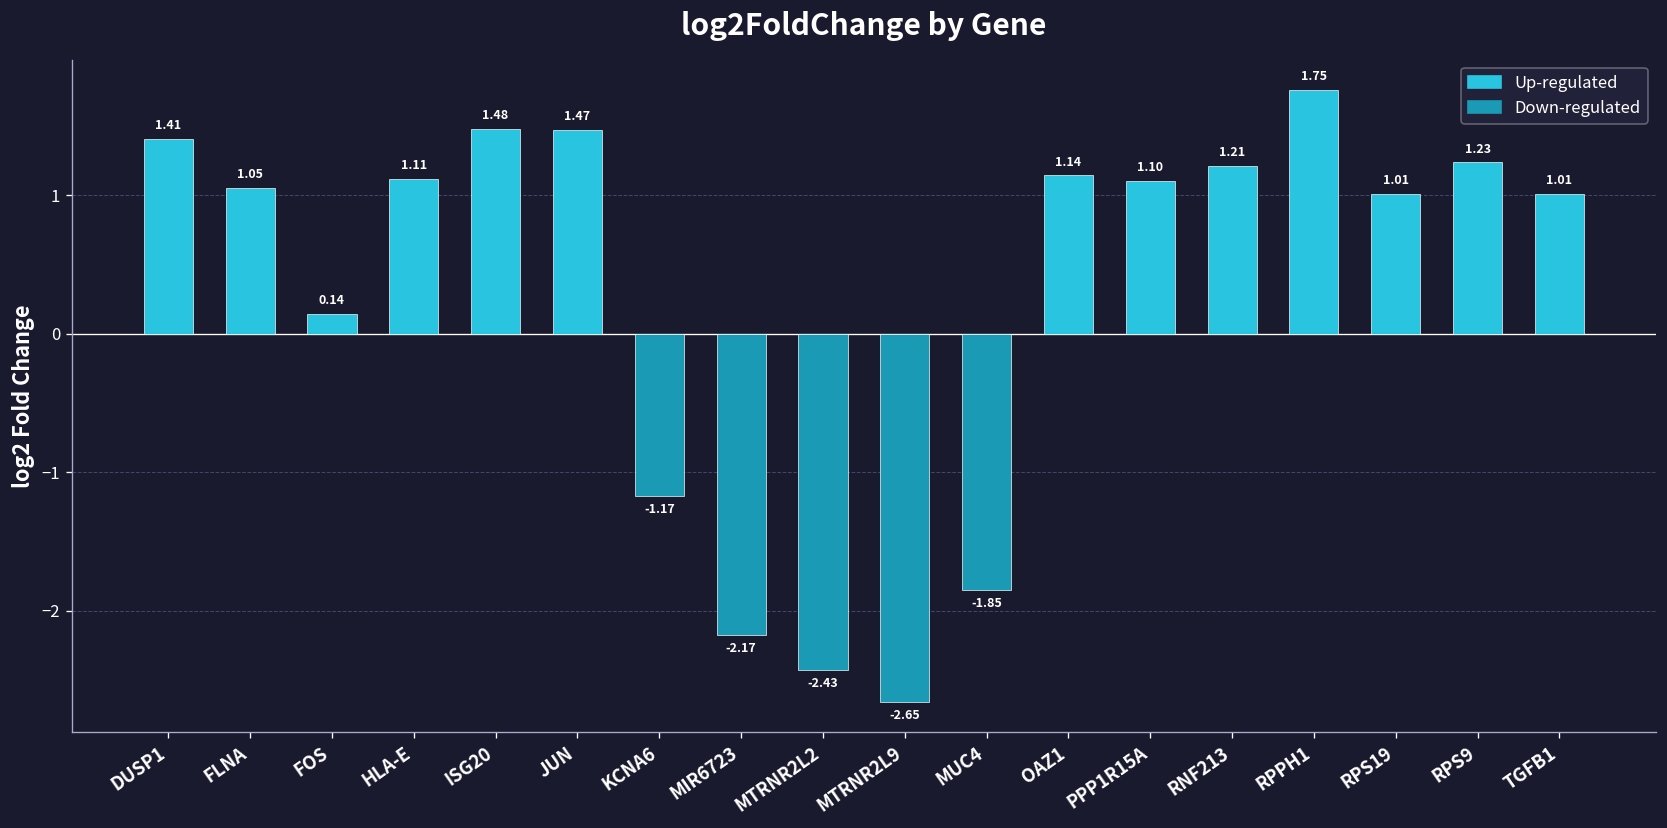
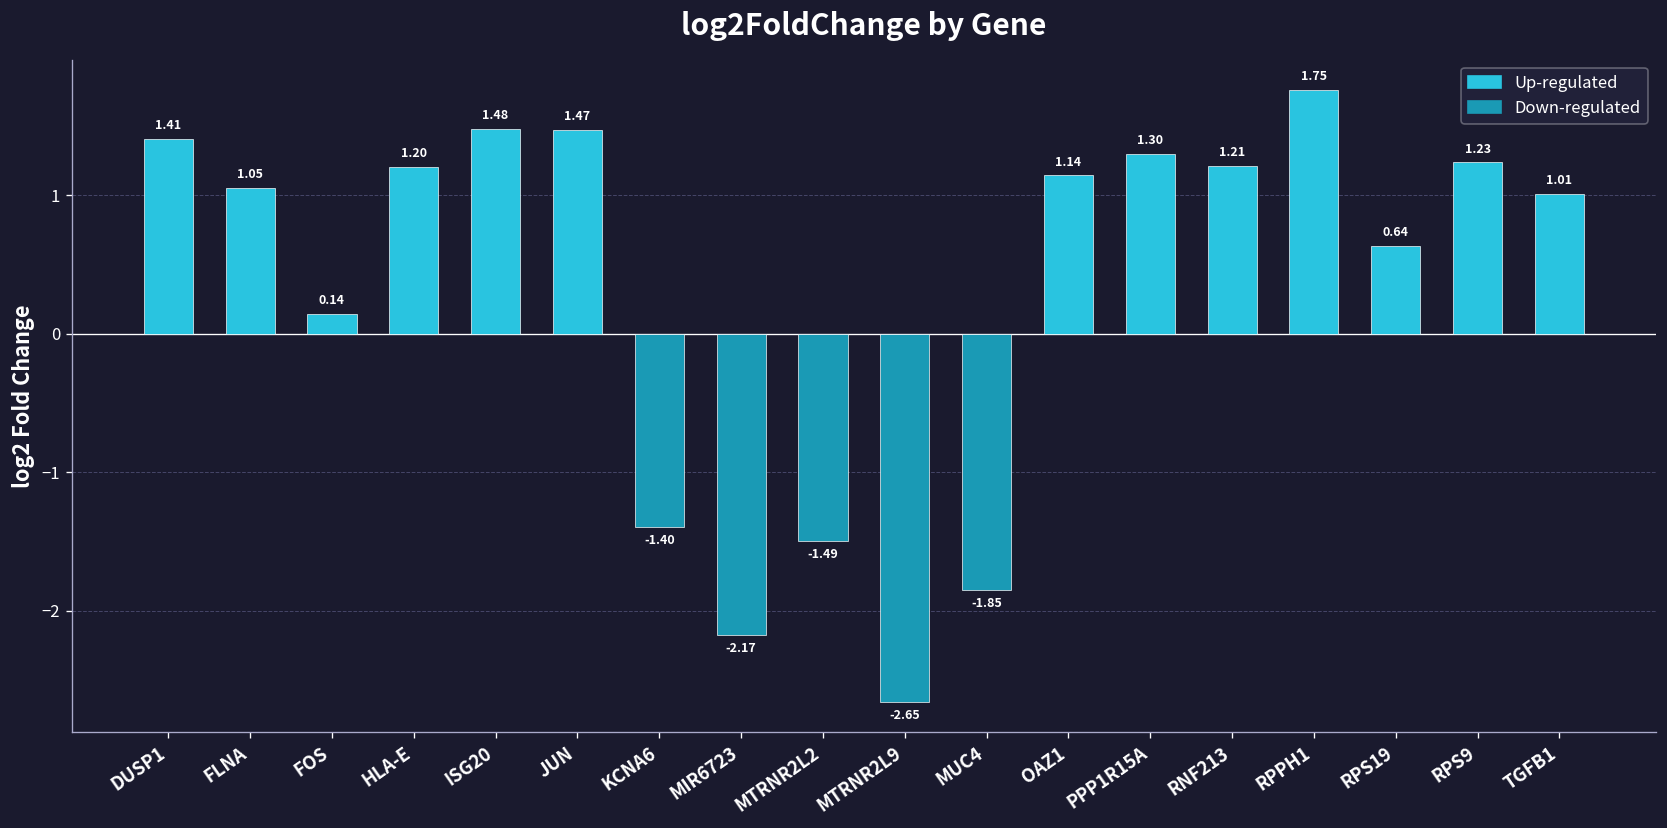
  {
    "DUSP1": 1.41,
    "FLNA": 1.05,
    "FOS": 0.14,
-   "HLA-E": 1.11,
+   "HLA-E": 1.20,
    "ISG20": 1.48,
    "JUN": 1.47,
-   "KCNA6": -1.17,
+   "KCNA6": -1.40,
    "MIR6723": -2.17,
-   "MTRNR2L2": -2.43,
+   "MTRNR2L2": -1.49,
    "MTRNR2L9": -2.65,
    "MUC4": -1.85,
    "OAZ1": 1.14,
-   "PPP1R15A": 1.10,
+   "PPP1R15A": 1.30,
    "RNF213": 1.21,
    "RPPH1": 1.75,
-   "RPS19": 1.01,
+   "RPS19": 0.64,
    "RPS9": 1.23,
    "TGFB1": 1.01
  }
